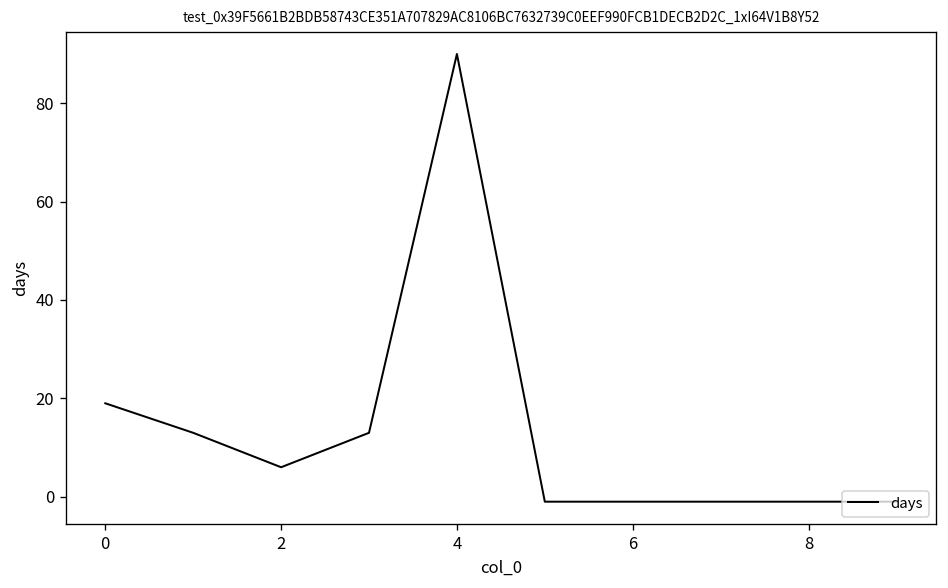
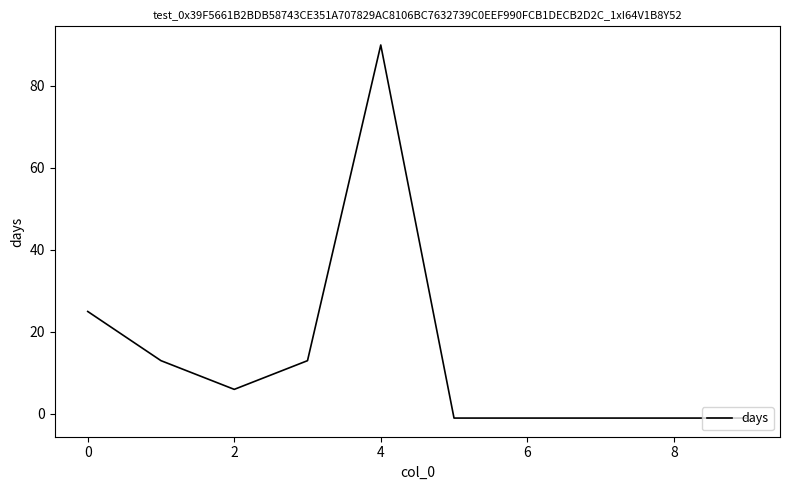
  {
-   "0": 19,
+   "0": 25,
    "2": 6,
    "4": 90,
    "6": -1,
    "8": -1
  }
